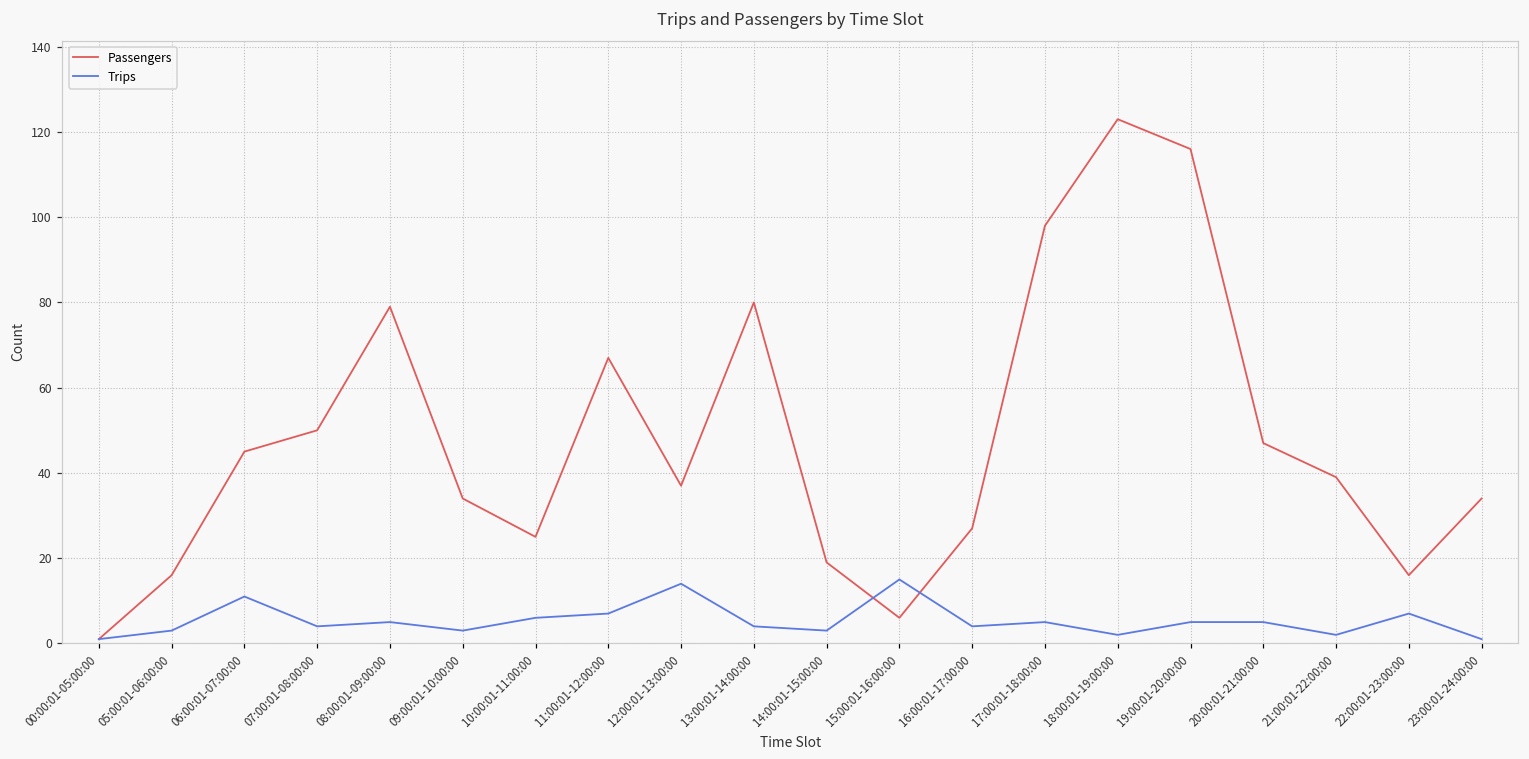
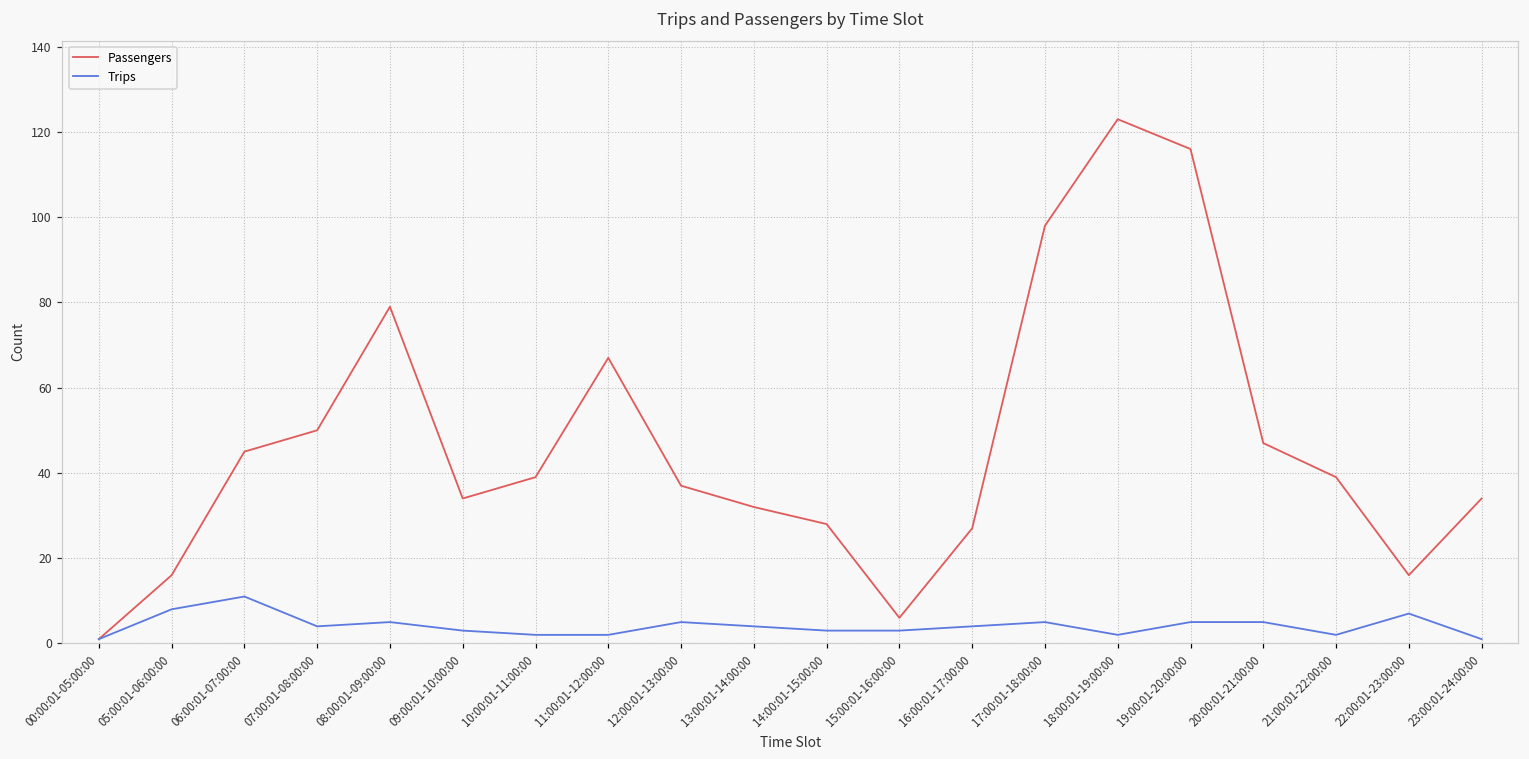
  {
    "Passengers": {
      "05:00:01-06:00:00": 16,
      "06:00:01-07:00:00": 45,
      "07:00:01-08:00:00": 50,
      "08:00:01-09:00:00": 79,
      "09:00:01-10:00:00": 34,
-     "10:00:01-11:00:00": 25,
+     "10:00:01-11:00:00": 39,
      "11:00:01-12:00:00": 67,
      "12:00:01-13:00:00": 37,
-     "13:00:01-14:00:00": 80,
-     "14:00:01-15:00:00": 19,
+     "13:00:01-14:00:00": 32,
+     "14:00:01-15:00:00": 28,
      "15:00:01-16:00:00": 6,
      "16:00:01-17:00:00": 27,
      "17:00:01-18:00:00": 98,
      "18:00:01-19:00:00": 123,
      "19:00:01-20:00:00": 116,
      "20:00:01-21:00:00": 47,
      "21:00:01-22:00:00": 39,
      "22:00:01-23:00:00": 16,
      "23:00:01-24:00:00": 34
    },
    "Trips": {
-     "05:00:01-06:00:00": 3,
+     "05:00:01-06:00:00": 8,
      "06:00:01-07:00:00": 11,
      "07:00:01-08:00:00": 4,
      "08:00:01-09:00:00": 5,
      "09:00:01-10:00:00": 3,
-     "10:00:01-11:00:00": 6,
-     "11:00:01-12:00:00": 7,
-     "12:00:01-13:00:00": 14,
+     "10:00:01-11:00:00": 2,
+     "11:00:01-12:00:00": 2,
+     "12:00:01-13:00:00": 5,
      "13:00:01-14:00:00": 4,
      "14:00:01-15:00:00": 3,
-     "15:00:01-16:00:00": 15,
+     "15:00:01-16:00:00": 3,
      "16:00:01-17:00:00": 4,
      "17:00:01-18:00:00": 5,
      "18:00:01-19:00:00": 2,
      "19:00:01-20:00:00": 5,
      "20:00:01-21:00:00": 5,
      "21:00:01-22:00:00": 2,
      "22:00:01-23:00:00": 7,
      "23:00:01-24:00:00": 1
    }
  }
